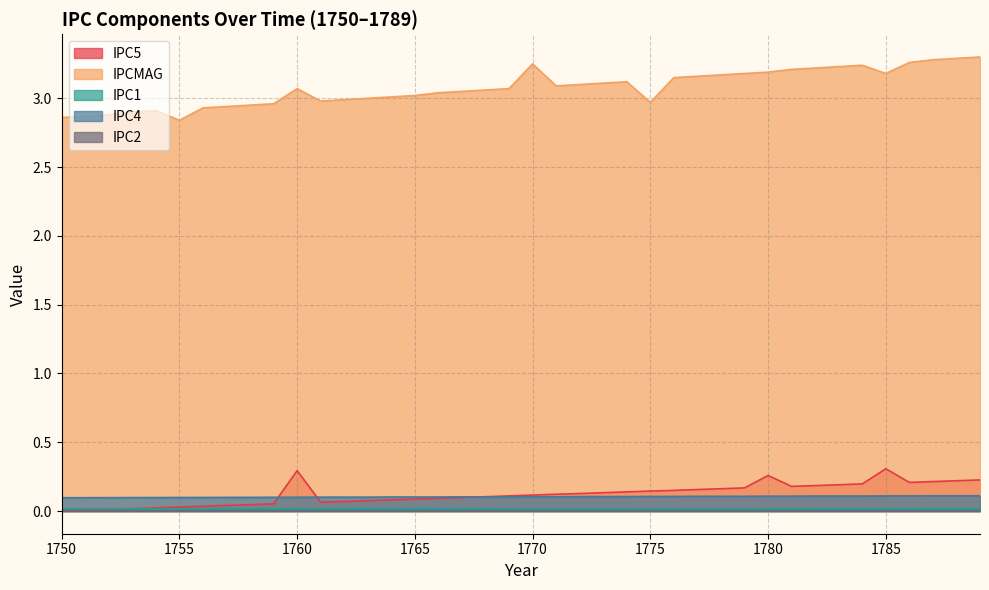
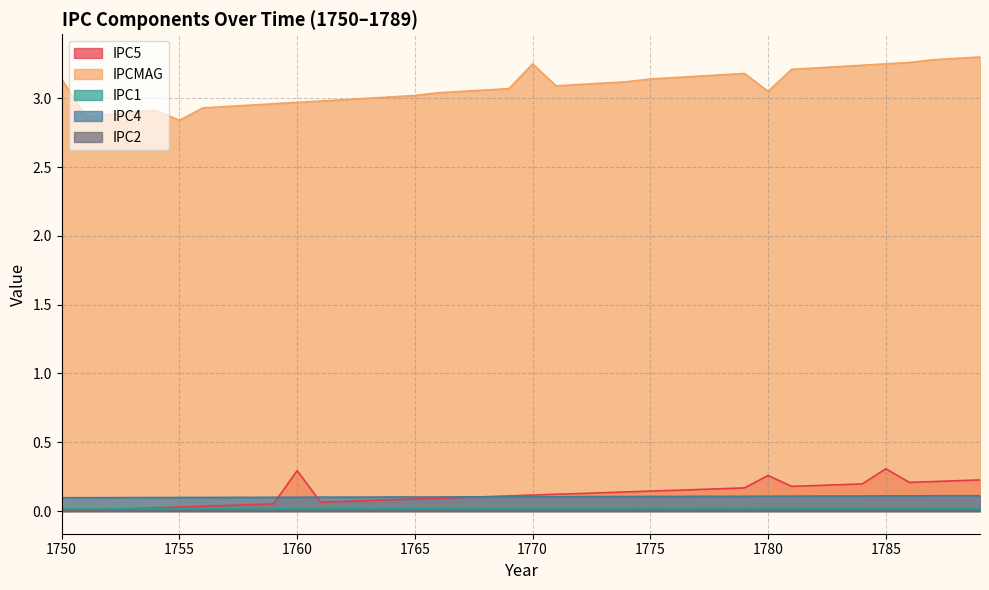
  {
    "IPC5": {
      "1760": 0.29,
      "1775": 0.15,
      "1780": 0.26,
      "1785": 0.31
    },
    "IPCMAG": {
-     "1750": 2.86,
+     "1750": 3.14,
      "1755": 2.84,
-     "1760": 3.07,
+     "1760": 2.97,
      "1765": 3.02,
      "1770": 3.25,
-     "1775": 2.97,
-     "1780": 3.19,
-     "1785": 3.18
+     "1775": 3.14,
+     "1780": 3.05,
+     "1785": 3.25
    }
  }
